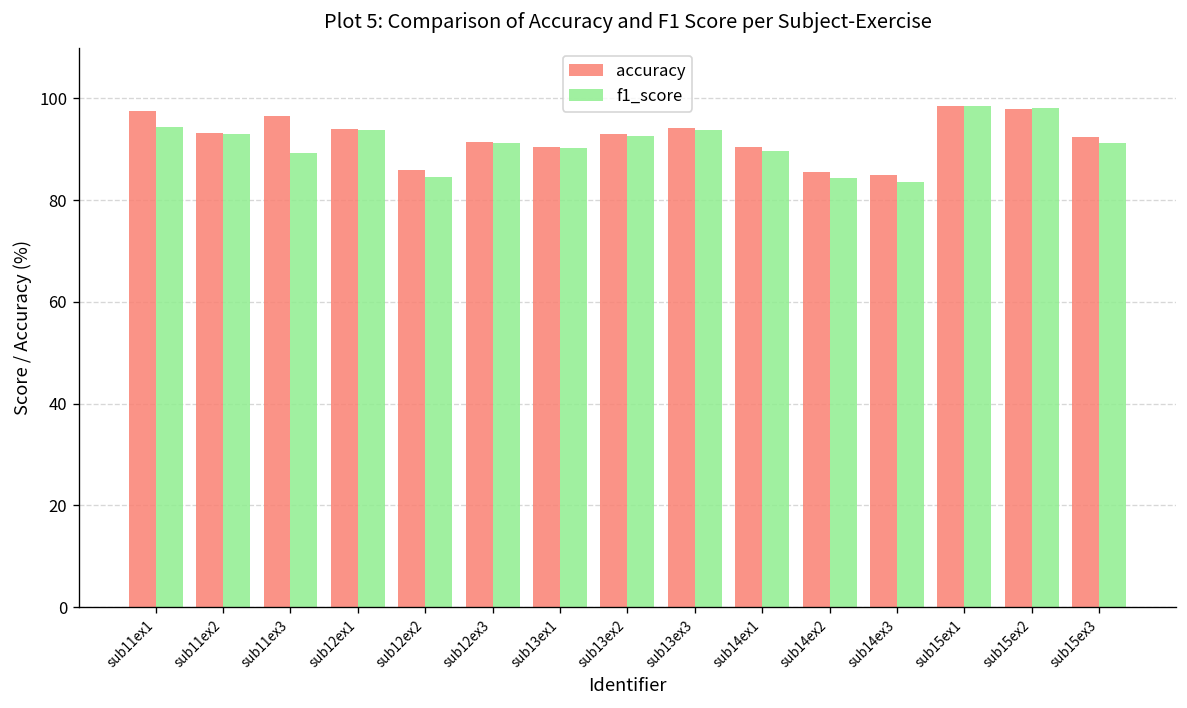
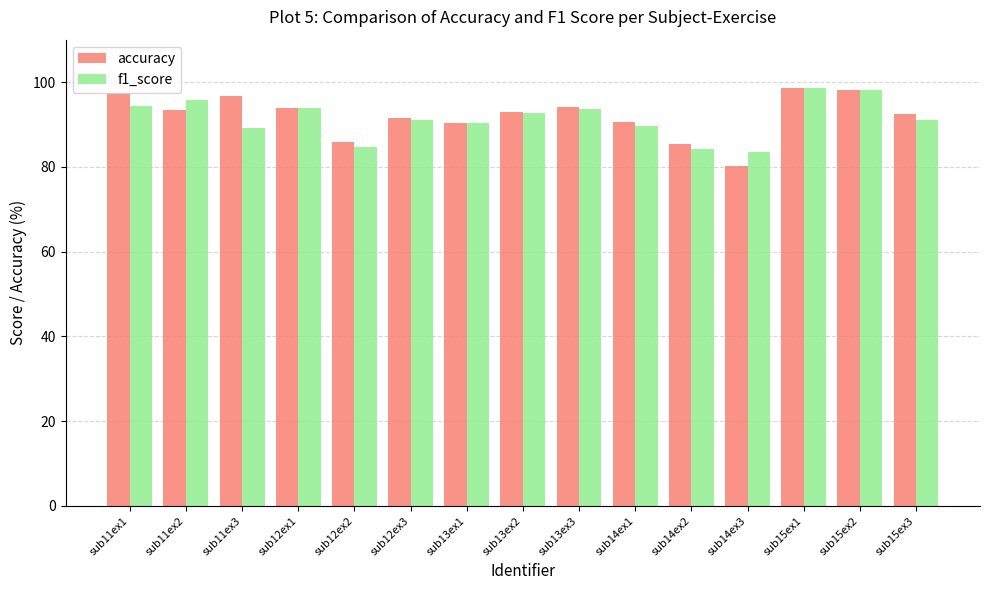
  {
    "accuracy": {
      "sub11ex2": 93,
      "sub11ex3": 97,
      "sub12ex1": 94,
      "sub12ex2": 86,
      "sub12ex3": 92,
      "sub13ex1": 90,
      "sub13ex2": 93,
      "sub13ex3": 94,
      "sub14ex1": 91,
      "sub14ex2": 85,
-     "sub14ex3": 85,
+     "sub14ex3": 80,
      "sub15ex1": 99,
      "sub15ex2": 98,
      "sub15ex3": 92
    },
    "f1_score": {
      "sub11ex1": 94,
-     "sub11ex2": 93,
+     "sub11ex2": 96,
      "sub11ex3": 89,
      "sub12ex1": 94,
      "sub12ex2": 85,
      "sub12ex3": 91,
      "sub13ex1": 90,
      "sub13ex2": 93,
      "sub13ex3": 94,
      "sub14ex1": 90,
      "sub14ex2": 84,
      "sub14ex3": 84,
      "sub15ex1": 99,
      "sub15ex2": 98,
      "sub15ex3": 91
    }
  }
